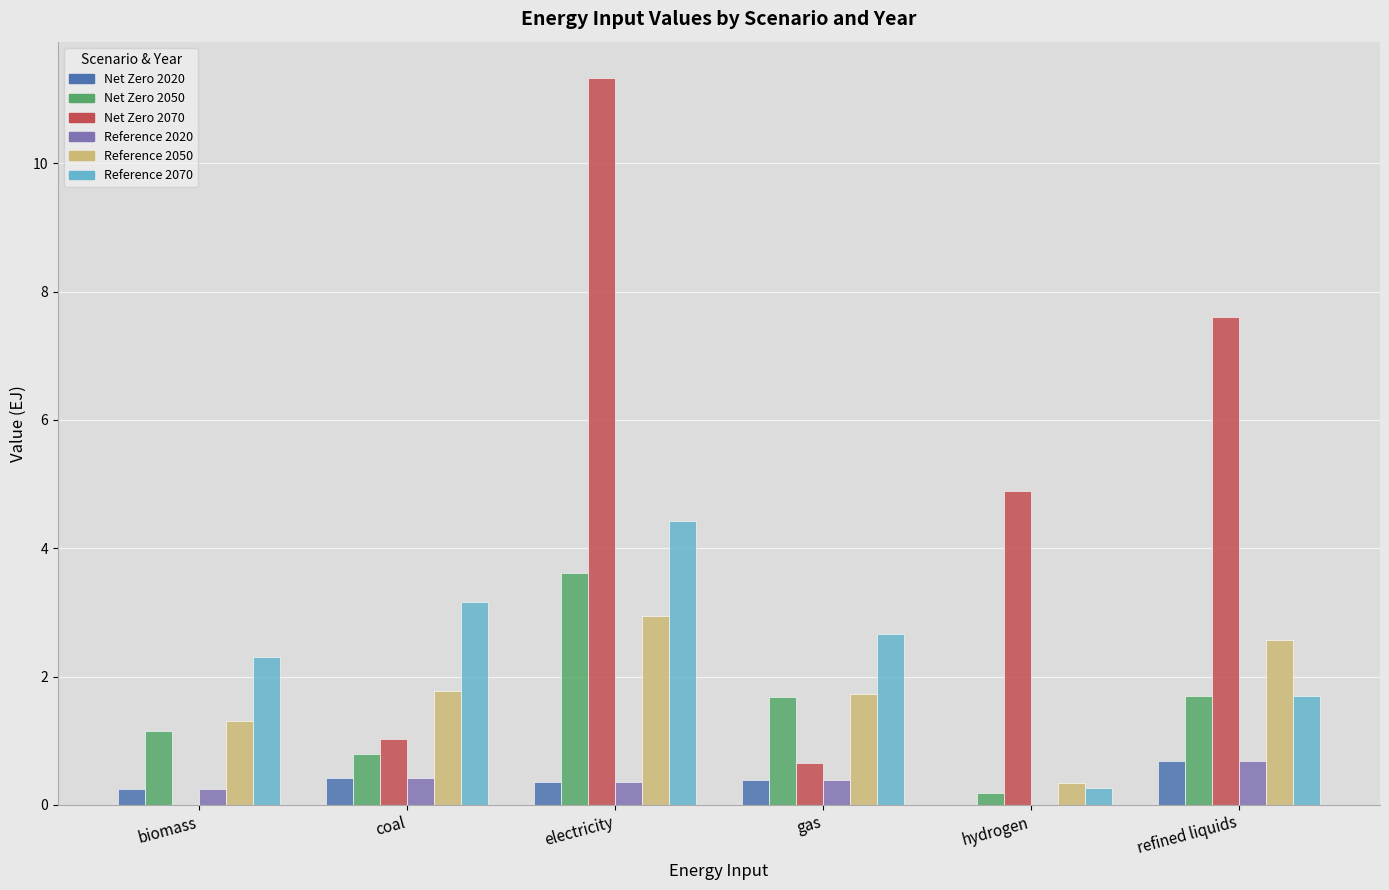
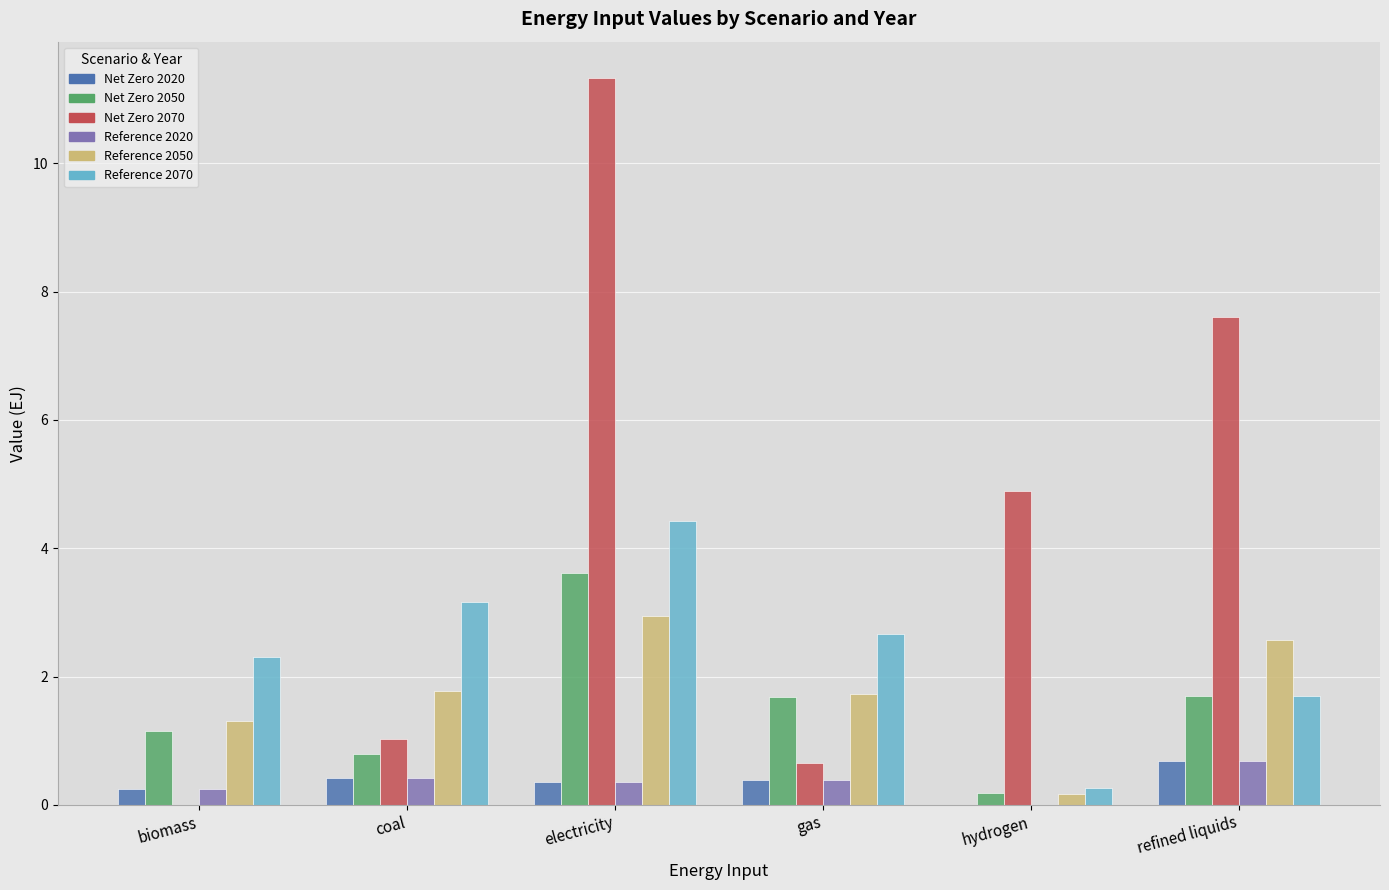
  {
    "Net Zero 2050": {
      "biomass": 1.1,
      "coal": 0.8,
      "electricity": 3.6,
      "gas": 1.7,
      "hydrogen": 0.2,
      "refined liquids": 1.7
    },
    "Net Zero 2070": {
      "coal": 1.0,
      "electricity": 11.3,
      "gas": 0.6,
      "hydrogen": 4.9,
      "refined liquids": 7.6
    },
    "Reference 2050": {
      "biomass": 1.3,
      "coal": 1.8,
      "electricity": 2.9,
      "gas": 1.7,
-     "hydrogen": 0.3,
+     "hydrogen": 0.2,
      "refined liquids": 2.6
    },
    "Reference 2070": {
      "biomass": 2.3,
      "coal": 3.2,
      "electricity": 4.4,
      "gas": 2.7,
      "hydrogen": 0.3,
      "refined liquids": 1.7
    }
  }
